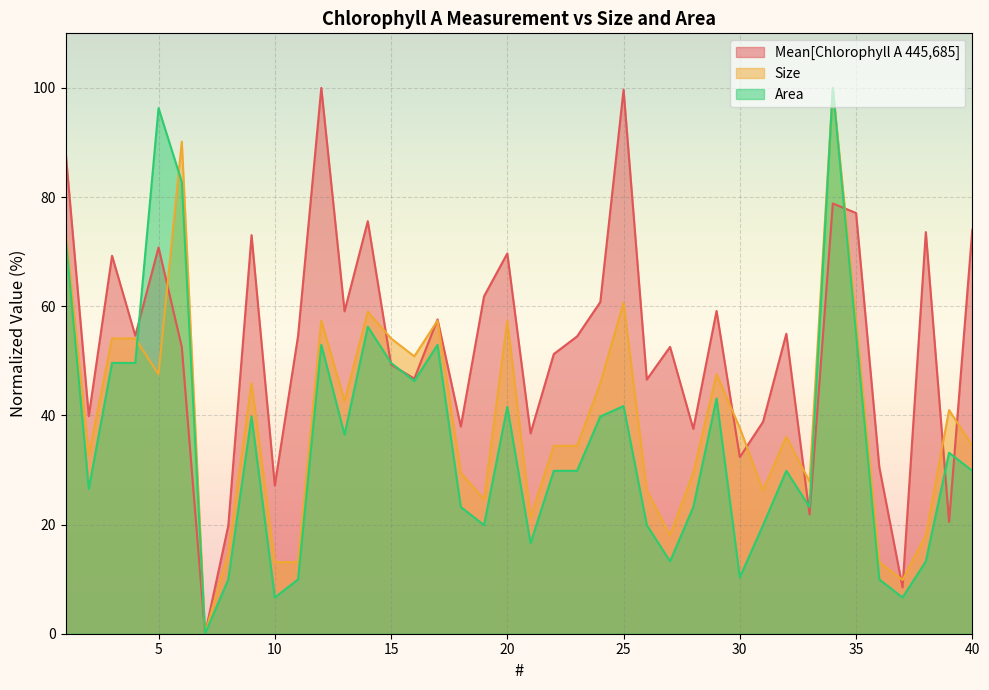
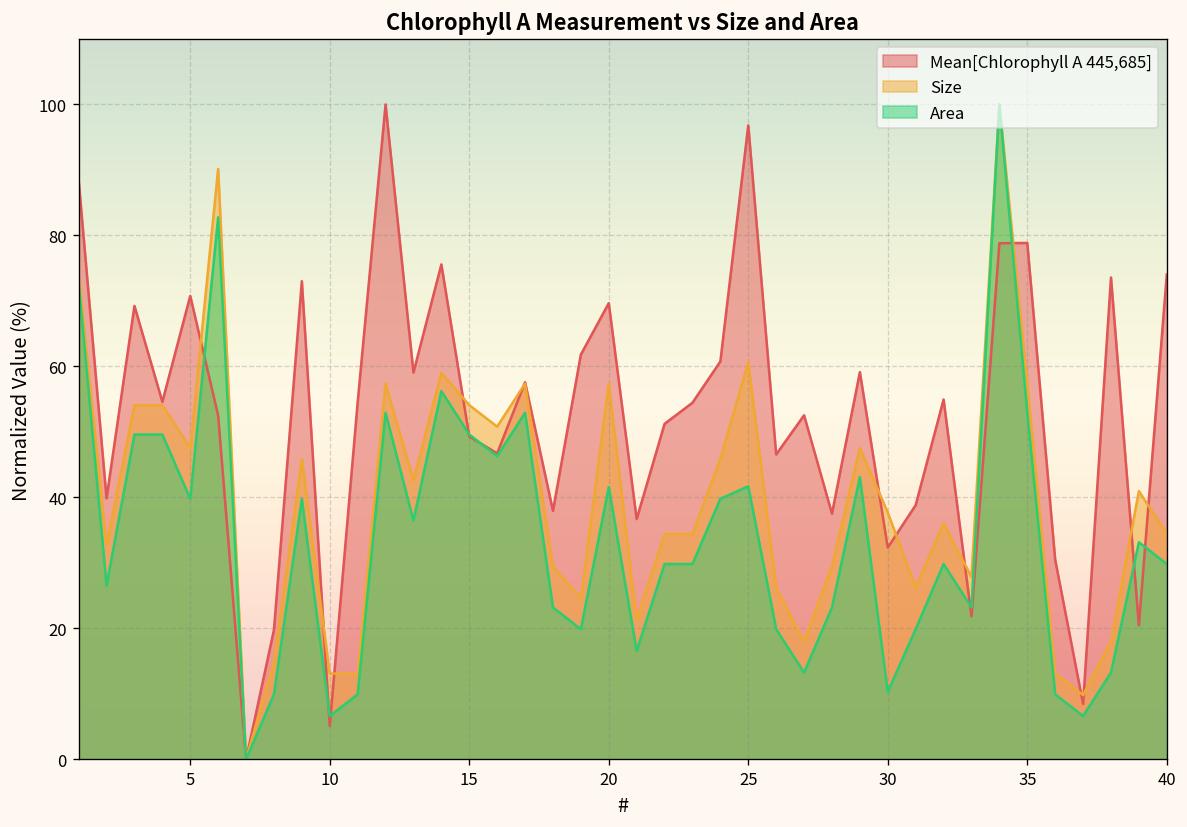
  {
    "Mean[Chlorophyll A 445,685]": {
      "5": 71,
-     "10": 27,
+     "10": 5,
      "20": 70,
-     "25": 100,
+     "25": 97,
      "30": 32,
-     "35": 77,
+     "35": 79,
      "40": 74
    },
    "Size": {
      "5": 48,
      "10": 13,
      "15": 54,
      "20": 57,
      "25": 61,
      "30": 38,
      "35": 57,
      "40": 34
    },
    "Area": {
-     "5": 96,
+     "5": 40,
      "10": 7,
      "20": 42,
      "25": 42,
      "30": 10,
-     "35": 55,
+     "35": 53,
      "40": 30
    }
  }
